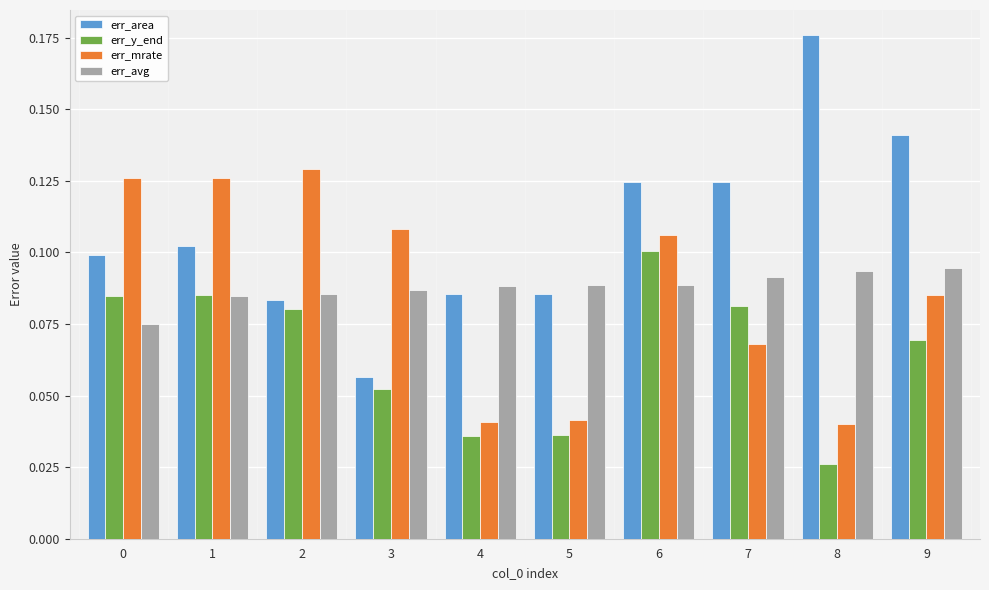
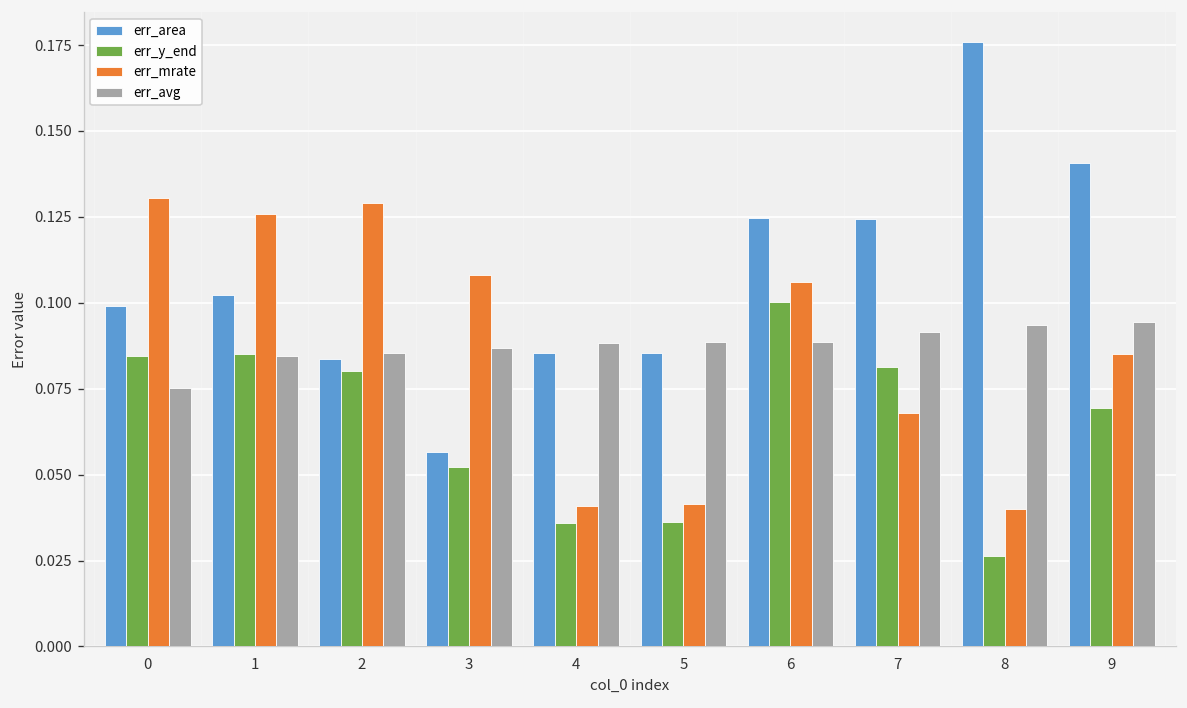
  {
    "err_area": {
      "0": 0.099,
      "1": 0.102,
      "2": 0.084,
      "3": 0.057,
      "4": 0.085,
      "5": 0.086,
      "6": 0.125,
      "7": 0.124,
      "8": 0.176,
      "9": 0.141
    },
    "err_y_end": {
      "0": 0.085,
      "1": 0.085,
      "2": 0.080,
      "3": 0.052,
      "4": 0.036,
      "5": 0.036,
      "6": 0.100,
      "7": 0.081,
      "8": 0.026,
      "9": 0.069
    },
    "err_mrate": {
-     "0": 0.126,
+     "0": 0.130,
      "1": 0.126,
      "2": 0.129,
      "3": 0.108,
      "4": 0.041,
      "5": 0.041,
      "6": 0.106,
      "7": 0.068,
      "8": 0.040,
      "9": 0.085
    },
    "err_avg": {
      "0": 0.075,
      "1": 0.085,
      "2": 0.085,
      "3": 0.087,
      "4": 0.088,
      "5": 0.089,
      "6": 0.089,
      "7": 0.091,
      "8": 0.094,
      "9": 0.094
    }
  }
